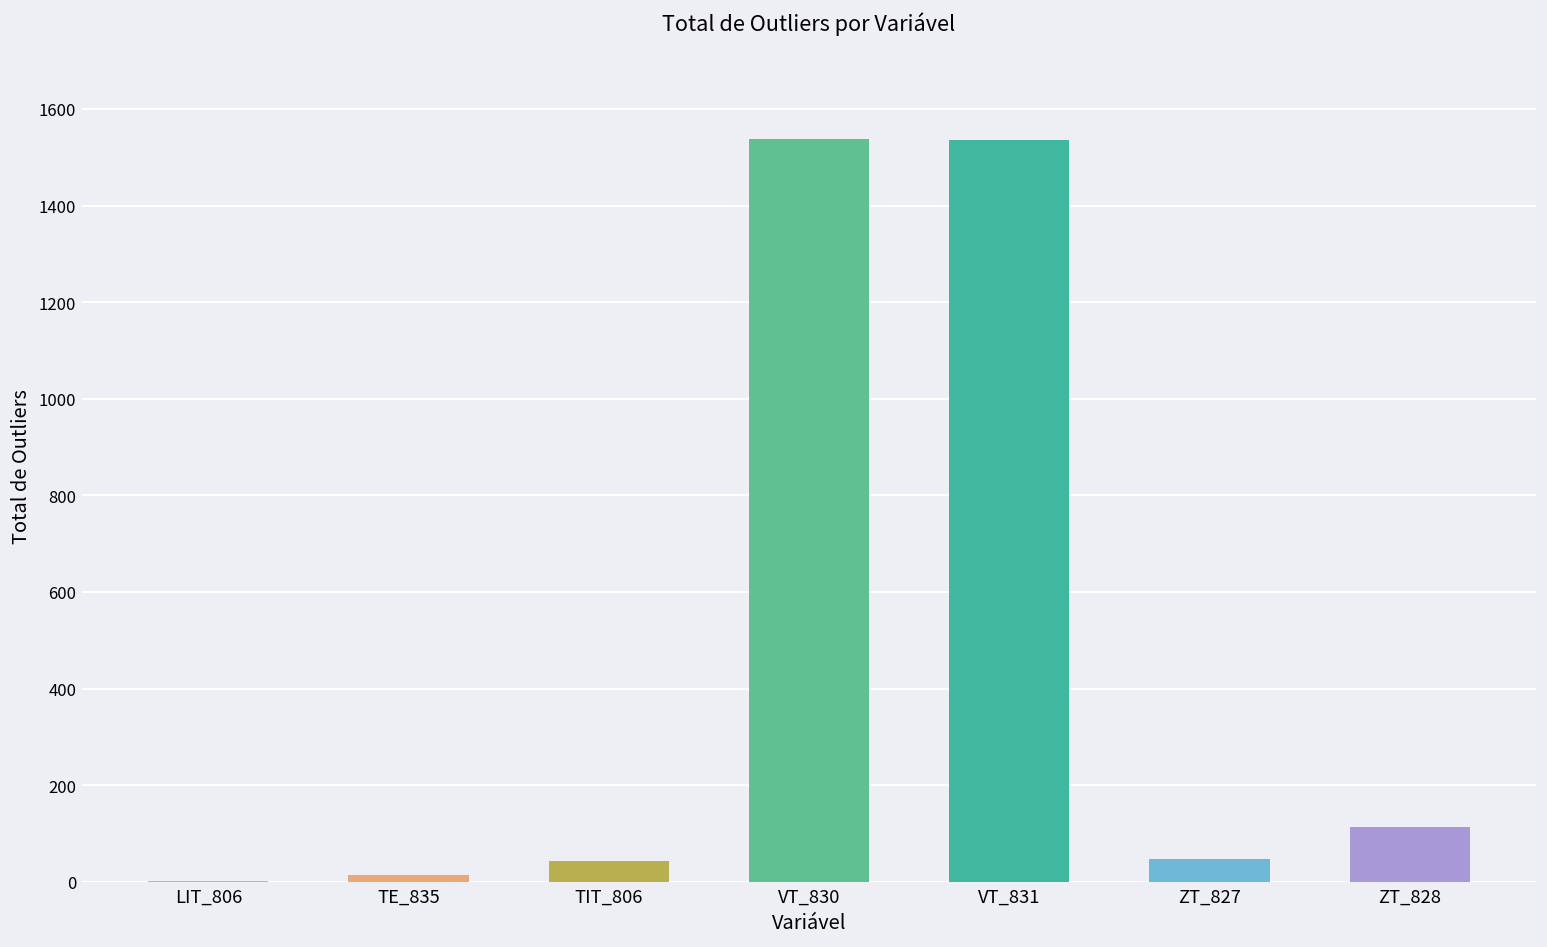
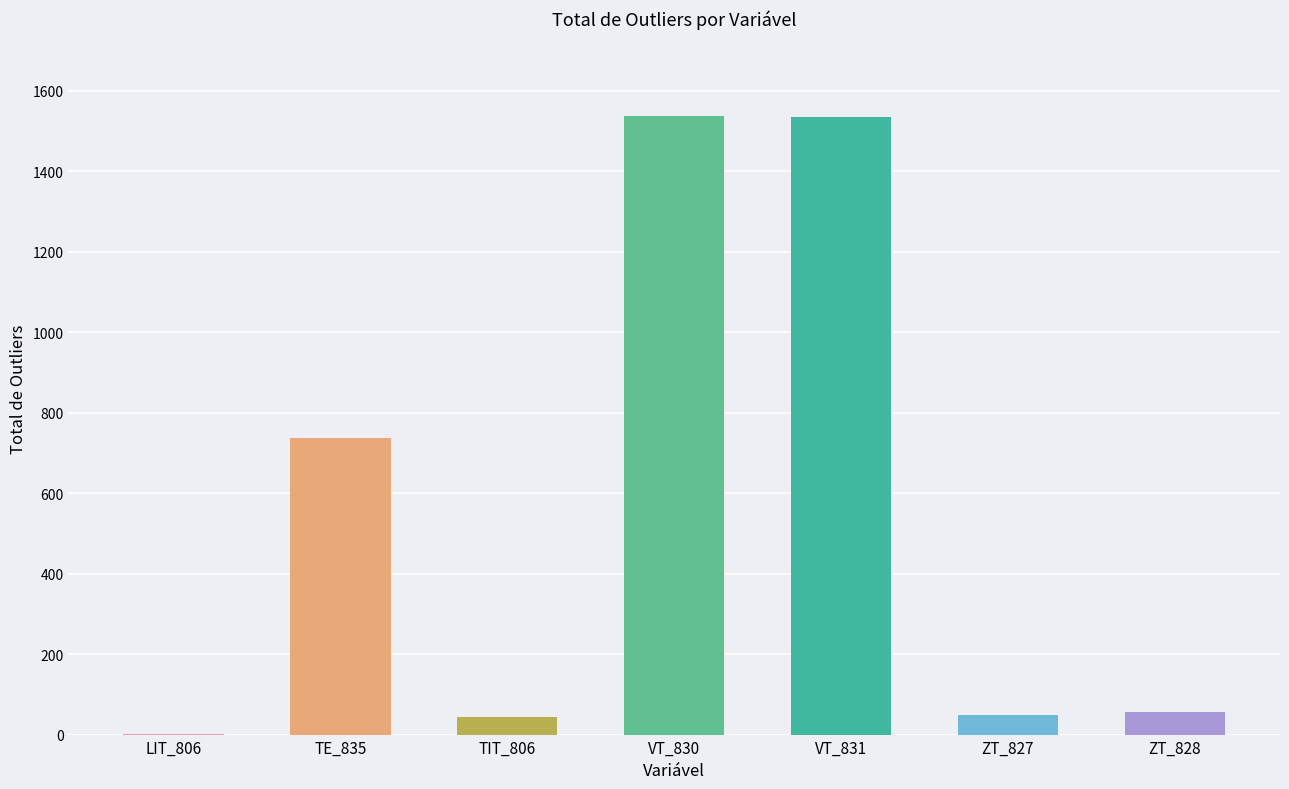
  {
-   "TE_835": 10,
+   "TE_835": 740,
    "TIT_806": 40,
    "VT_830": 1540,
    "VT_831": 1540,
    "ZT_827": 50,
-   "ZT_828": 110
+   "ZT_828": 60
  }
